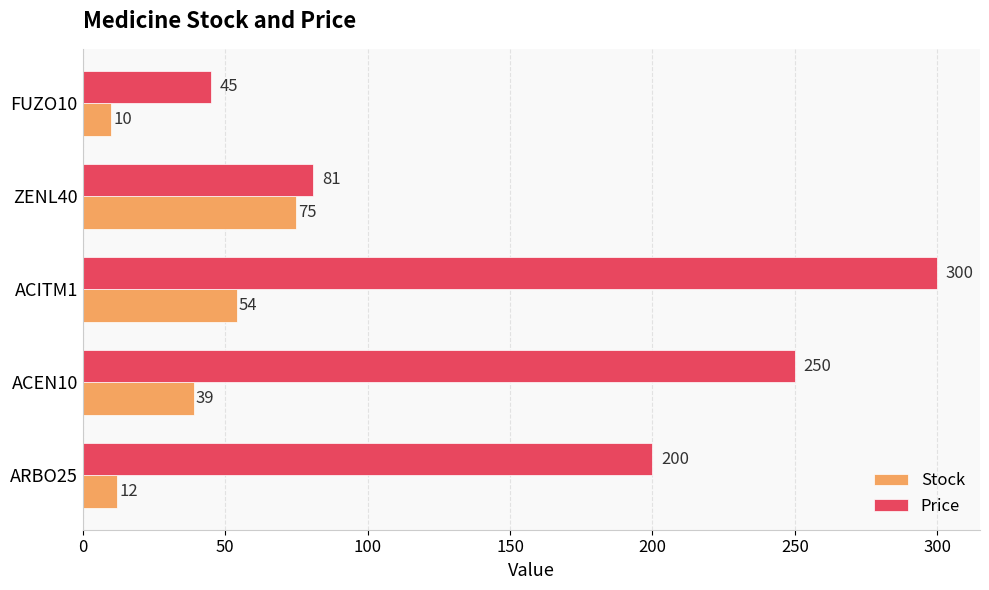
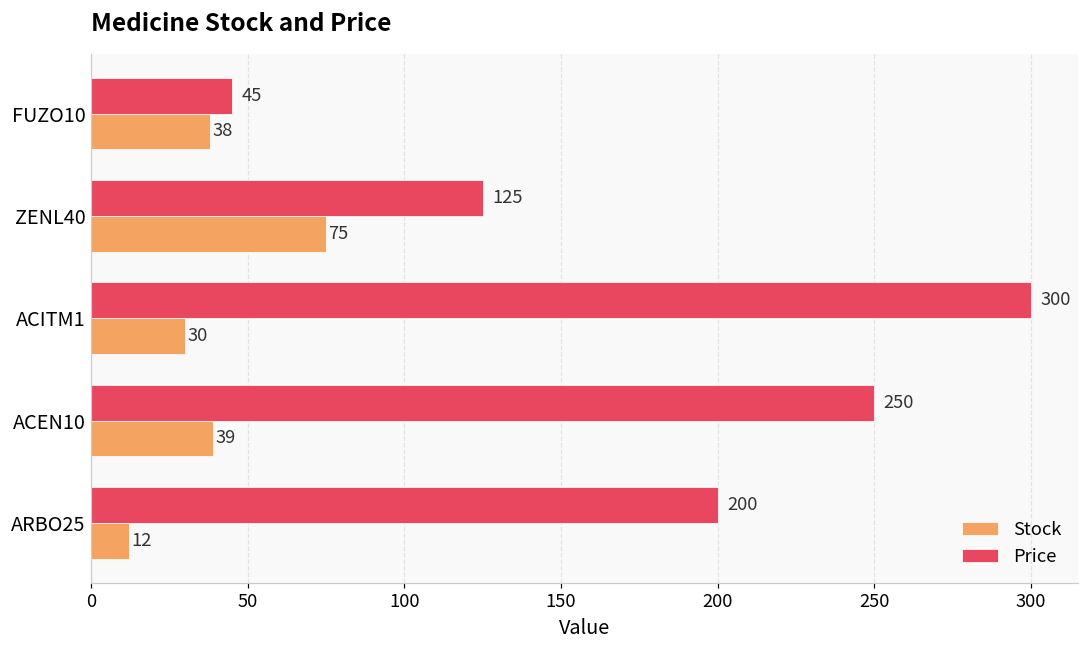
  {
    "Stock": {
-     "FUZO10": 10,
+     "FUZO10": 38,
      "ZENL40": 75,
-     "ACITM1": 54,
+     "ACITM1": 30,
      "ACEN10": 39,
      "ARBO25": 12
    },
    "Price": {
      "FUZO10": 45,
-     "ZENL40": 81,
+     "ZENL40": 125,
      "ACITM1": 300,
      "ACEN10": 250,
      "ARBO25": 200
    }
  }
